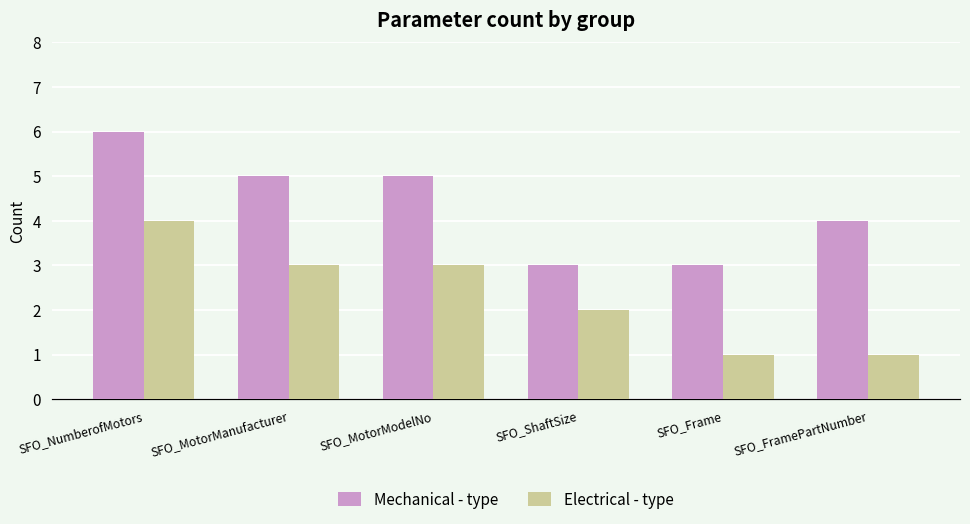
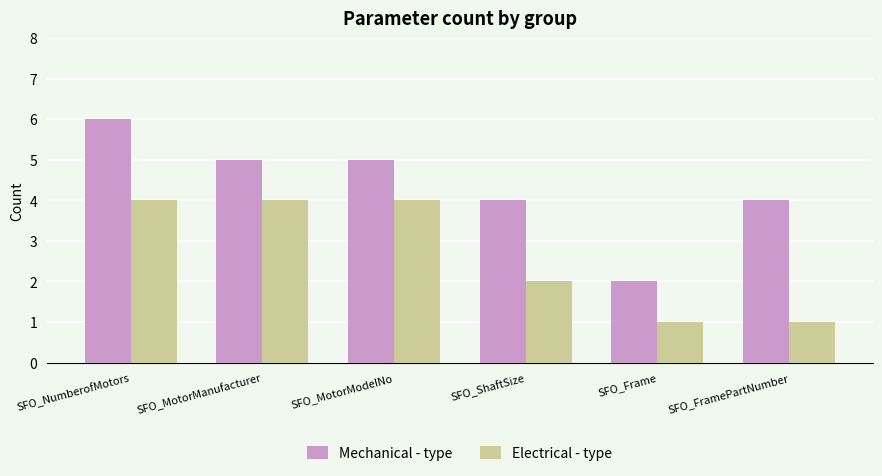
  {
    "Mechanical - type": {
      "SFO_NumberofMotors": 6,
      "SFO_MotorManufacturer": 5,
      "SFO_MotorModelNo": 5,
-     "SFO_ShaftSize": 3,
-     "SFO_Frame": 3,
+     "SFO_ShaftSize": 4,
+     "SFO_Frame": 2,
      "SFO_FramePartNumber": 4
    },
    "Electrical - type": {
      "SFO_NumberofMotors": 4,
-     "SFO_MotorManufacturer": 3,
-     "SFO_MotorModelNo": 3,
+     "SFO_MotorManufacturer": 4,
+     "SFO_MotorModelNo": 4,
      "SFO_ShaftSize": 2,
      "SFO_Frame": 1,
      "SFO_FramePartNumber": 1
    }
  }
